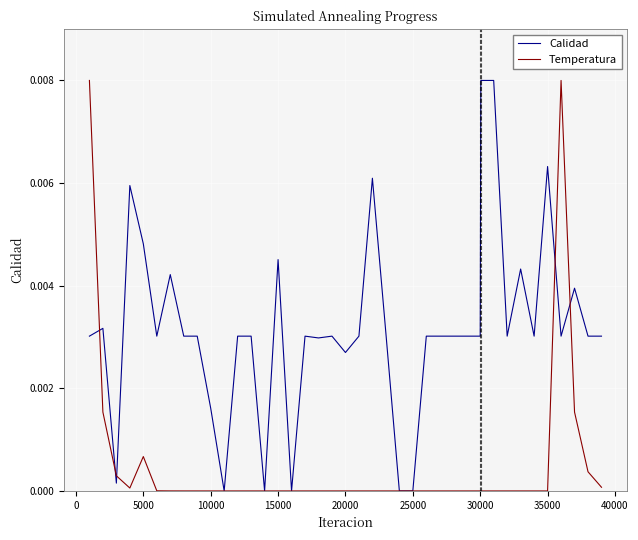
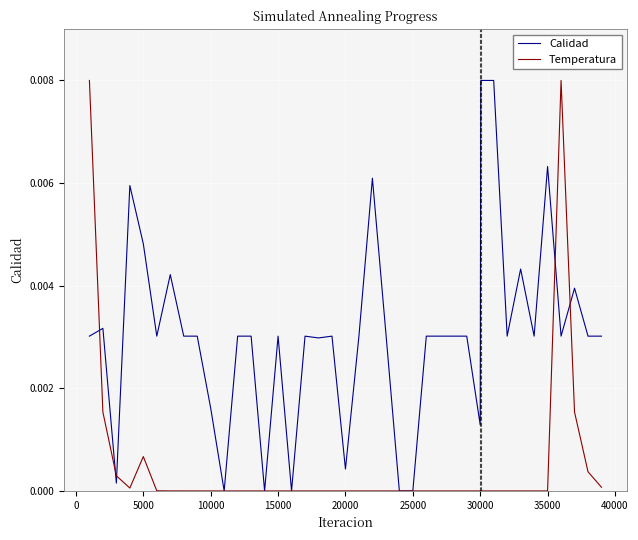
  {
    "Calidad": {
      "5000": 0.0048,
      "10000": 0.0016,
-     "15000": 0.0045,
-     "20000": 0.0027,
-     "30000": 0.0030,
+     "15000": 0.0030,
+     "20000": 0.0004,
+     "30000": 0.0013,
      "35000": 0.0063
    },
    "Temperatura": {
      "5000": 0.0007,
      "10000": 0.0000,
      "15000": 0.0000,
      "20000": 0.0000,
      "30000": 0.0000,
      "35000": 0.0000
    }
  }
